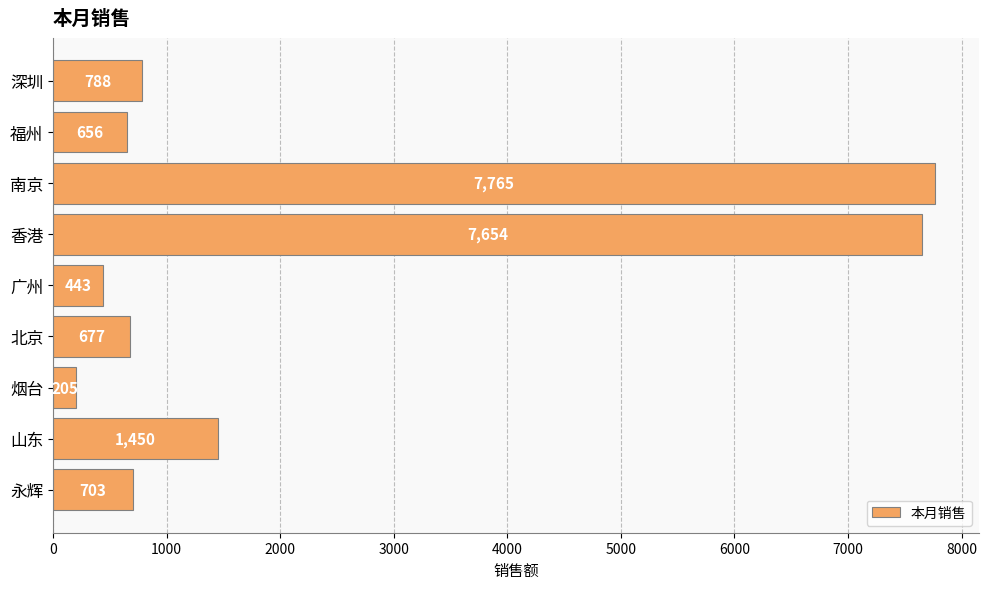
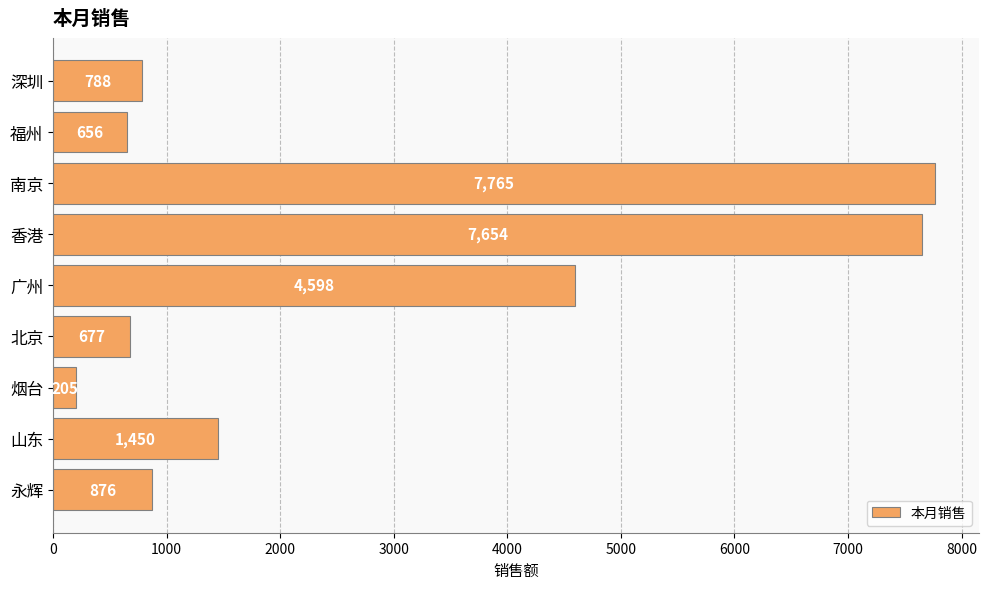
  {
    "深圳": "788",
    "福州": "656",
    "南京": "7,765",
    "香港": "7,654",
-   "广州": "443",
+   "广州": "4,598",
    "北京": "677",
    "烟台": "205",
    "山东": "1,450",
-   "永辉": "703"
+   "永辉": "876"
  }
